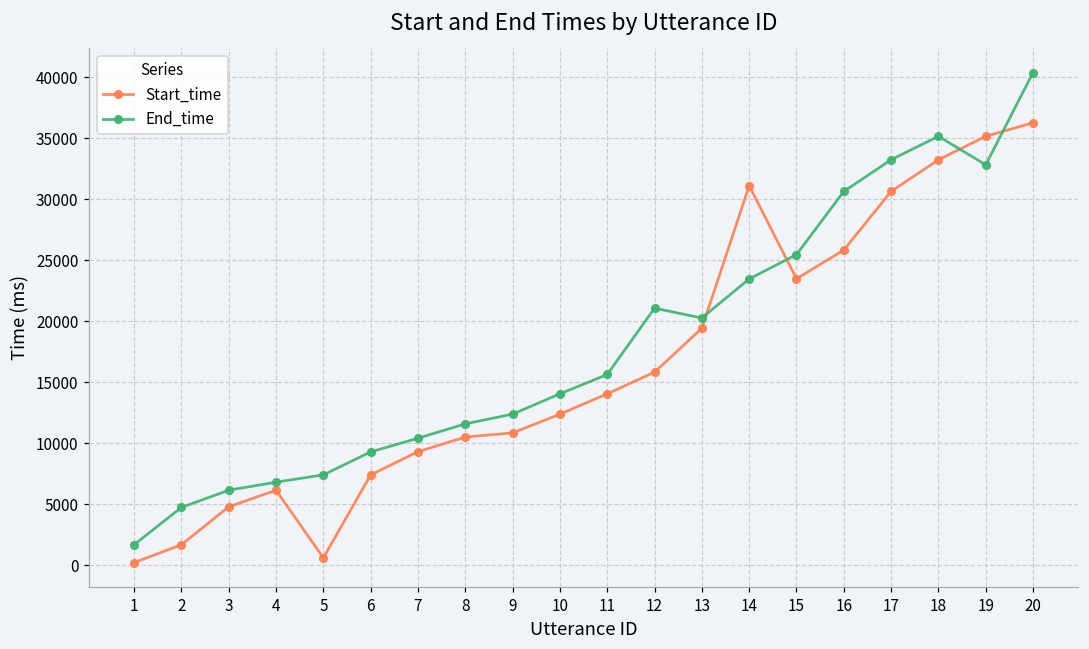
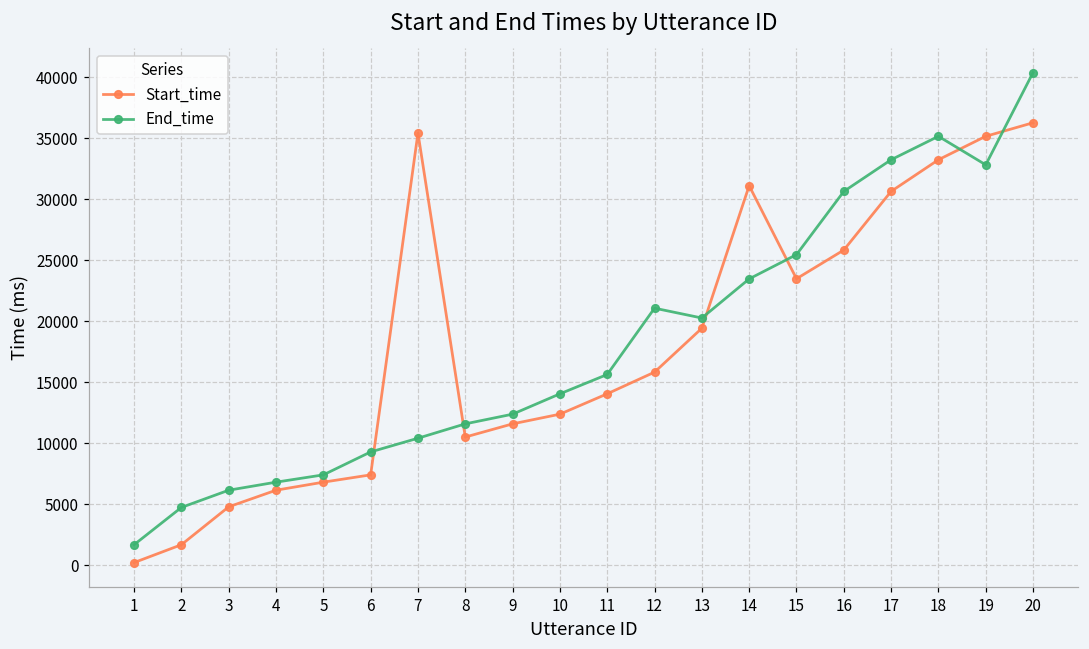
  {
    "Start_time": {
      "1": 200,
      "2": 1700,
      "3": 4800,
      "4": 6200,
-     "5": 600,
+     "5": 6800,
      "6": 7400,
-     "7": 9300,
+     "7": 35400,
      "8": 10500,
-     "9": 10900,
+     "9": 11600,
      "10": 12400,
      "11": 14100,
      "12": 15800,
      "13": 19400,
      "14": 31100,
      "15": 23500,
      "16": 25900,
      "17": 30700,
      "18": 33300,
      "19": 35200,
      "20": 36300
    },
    "End_time": {
      "1": 1700,
      "2": 4800,
      "3": 6200,
      "4": 6800,
      "5": 7400,
      "6": 9300,
      "7": 10400,
      "8": 11600,
      "9": 12400,
      "10": 14100,
      "11": 15700,
      "12": 21100,
      "13": 20300,
      "14": 23500,
      "15": 25500,
      "16": 30700,
      "17": 33300,
      "18": 35200,
      "19": 32800,
      "20": 40400
    }
  }
